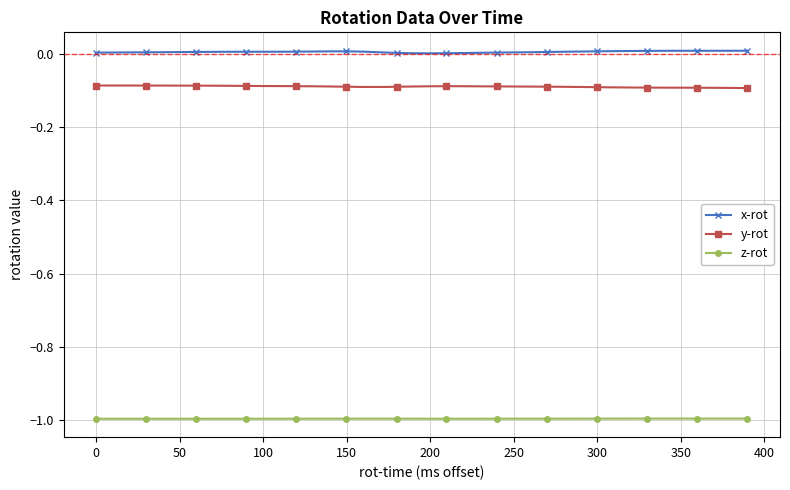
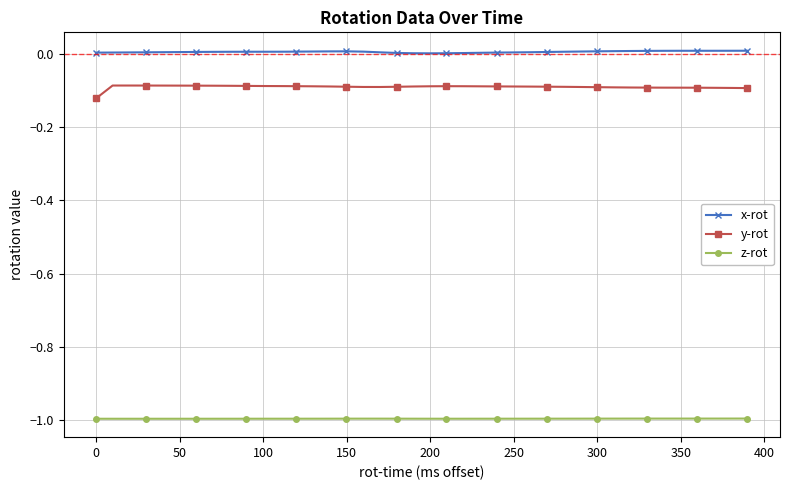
  {
    "x-rot": {
      "0": 0.00
    },
    "y-rot": {
-     "0": -0.09
+     "0": -0.12
    },
    "z-rot": {
      "0": -1.00
    }
  }
